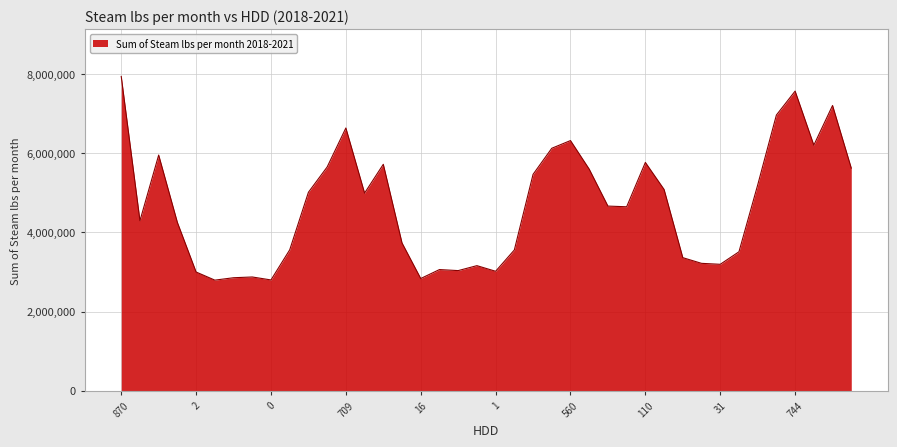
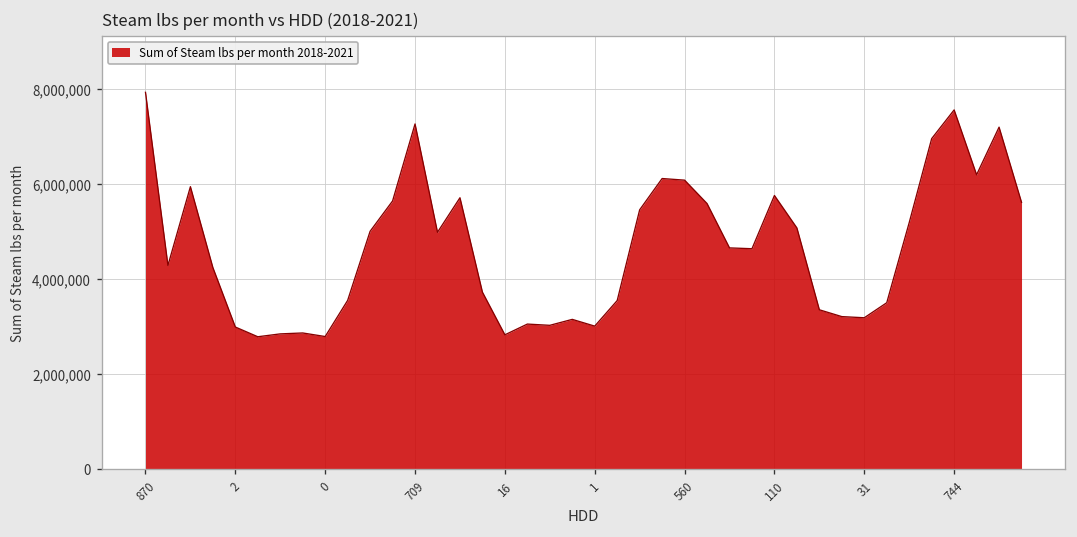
  {
    "870": "7,900,000",
    "0": "2,800,000",
-   "709": "6,600,000",
+   "709": "7,300,000",
    "16": "2,800,000",
-   "560": "6,300,000",
+   "560": "6,100,000",
    "110": "5,800,000",
    "744": "7,600,000"
  }
